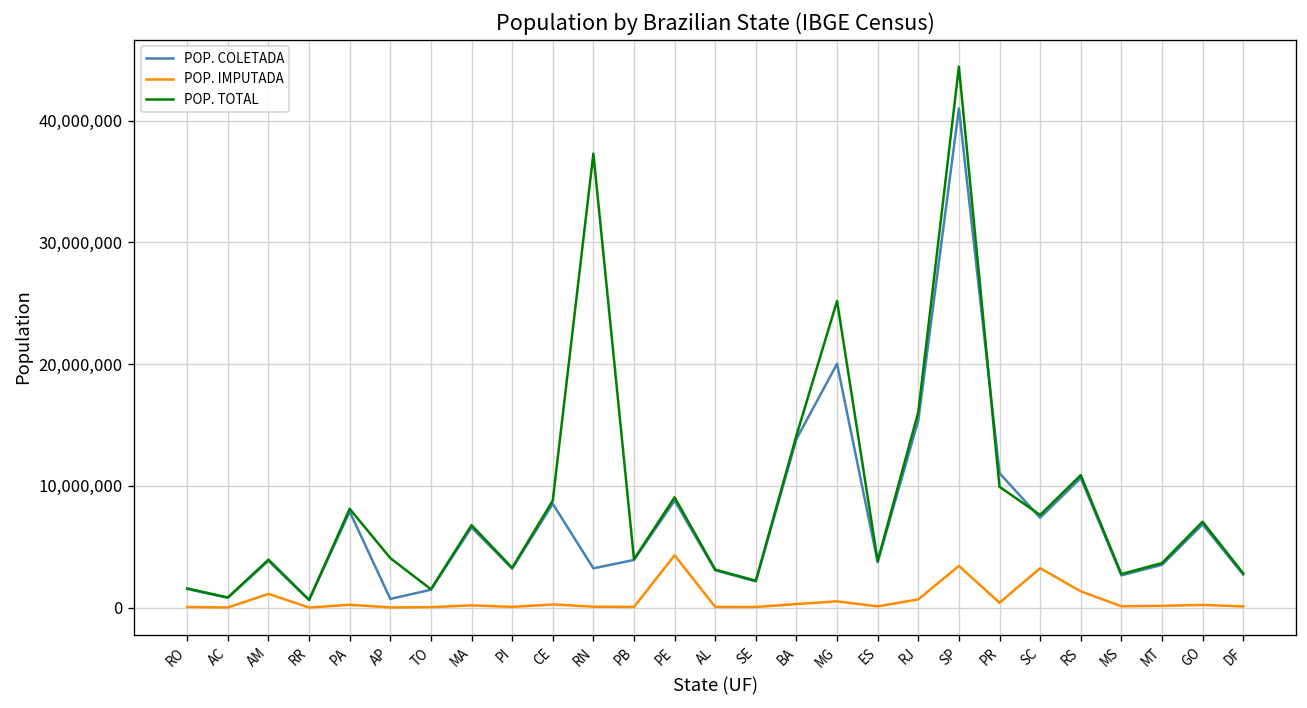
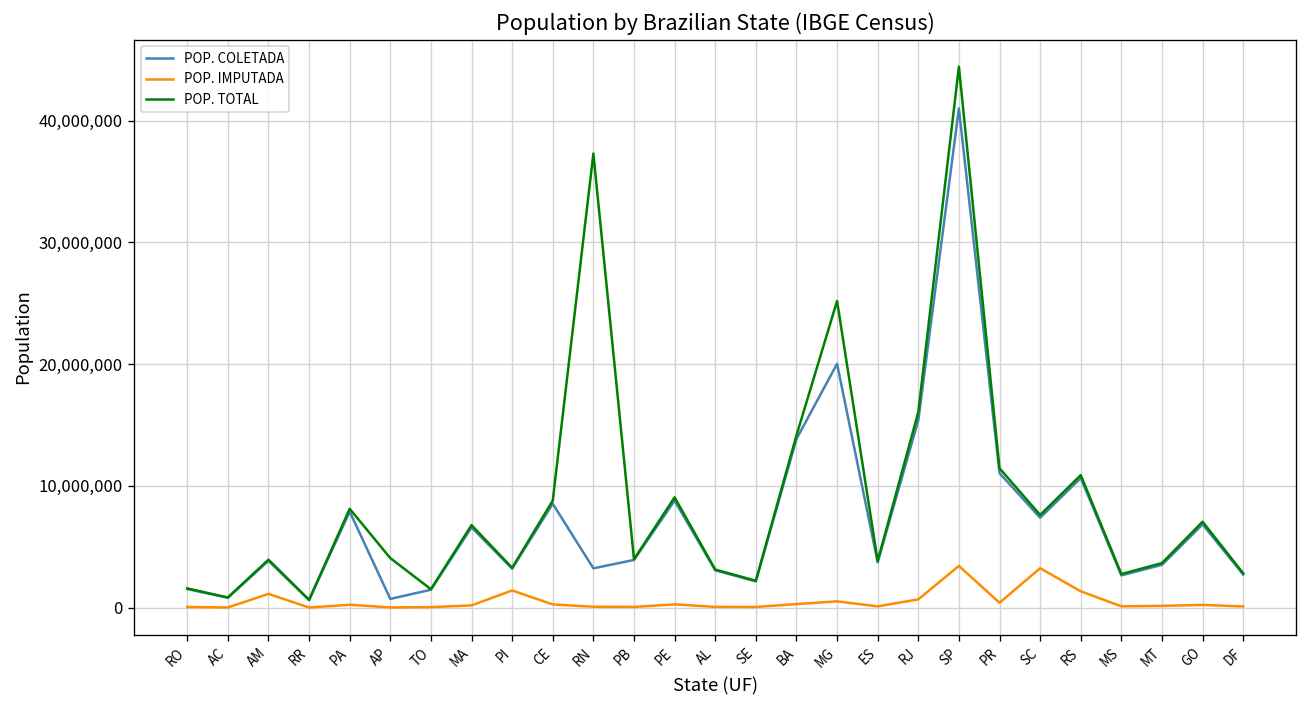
  {
    "POP. COLETADA": {
      "AP": "700,000",
      "CE": "8,500,000",
      "RN": "3,200,000",
      "PE": "8,800,000",
      "BA": "13,800,000",
      "MG": "20,000,000",
      "RJ": "15,400,000",
      "SP": "41,000,000",
      "PR": "11,000,000"
    },
    "POP. IMPUTADA": {
      "RO": "100,000",
      "AC": "0",
      "AM": "1,100,000",
      "RR": "0",
      "PA": "200,000",
      "AP": "0",
      "TO": "0",
      "MA": "200,000",
-     "PI": "100,000",
+     "PI": "1,400,000",
      "CE": "300,000",
      "RN": "100,000",
      "PB": "100,000",
-     "PE": "4,300,000",
+     "PE": "300,000",
      "AL": "100,000",
      "SE": "100,000",
      "BA": "300,000",
      "MG": "500,000",
      "ES": "100,000",
      "RJ": "700,000",
      "SP": "3,400,000",
      "PR": "400,000",
      "SC": "3,200,000",
      "RS": "1,300,000",
      "MS": "100,000",
      "MT": "100,000",
      "GO": "200,000",
      "DF": "100,000"
    },
    "POP. TOTAL": {
      "AP": "4,100,000",
      "CE": "8,800,000",
      "RN": "37,300,000",
      "PE": "9,100,000",
      "BA": "14,100,000",
      "MG": "25,200,000",
      "RJ": "16,100,000",
      "SP": "44,400,000",
-     "PR": "9,900,000"
+     "PR": "11,400,000"
    }
  }
